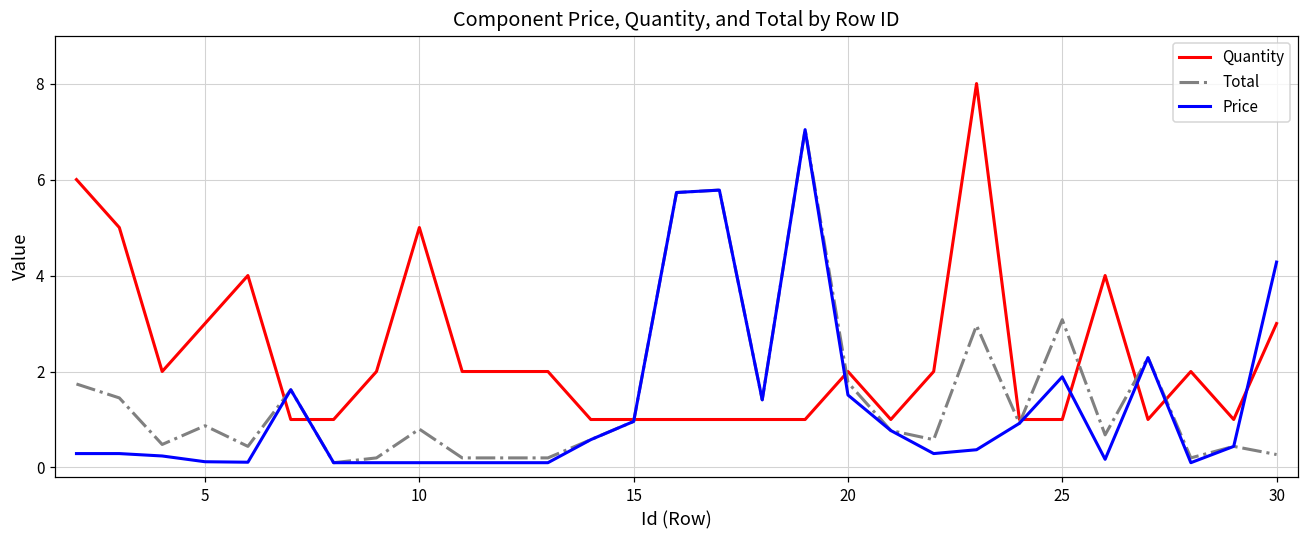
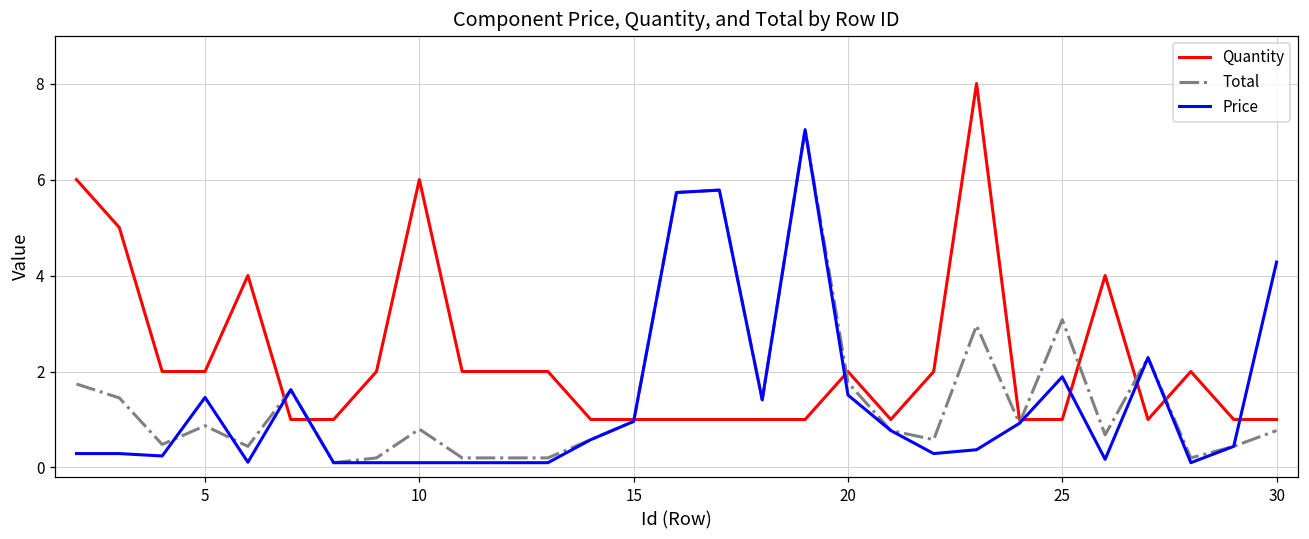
  {
    "Quantity": {
-     "5": 3,
-     "10": 5,
+     "5": 2,
+     "10": 6,
      "20": 2,
      "25": 1,
-     "30": 3
+     "30": 1
    },
    "Total": {
      "5": 0.9,
      "10": 0.8,
      "20": 1.8,
      "25": 3.1,
-     "30": 0.3
+     "30": 0.8
    },
    "Price": {
-     "5": 0.1,
+     "5": 1.5,
      "10": 0.1,
      "20": 1.5,
      "25": 1.9,
      "30": 4.3
    }
  }
